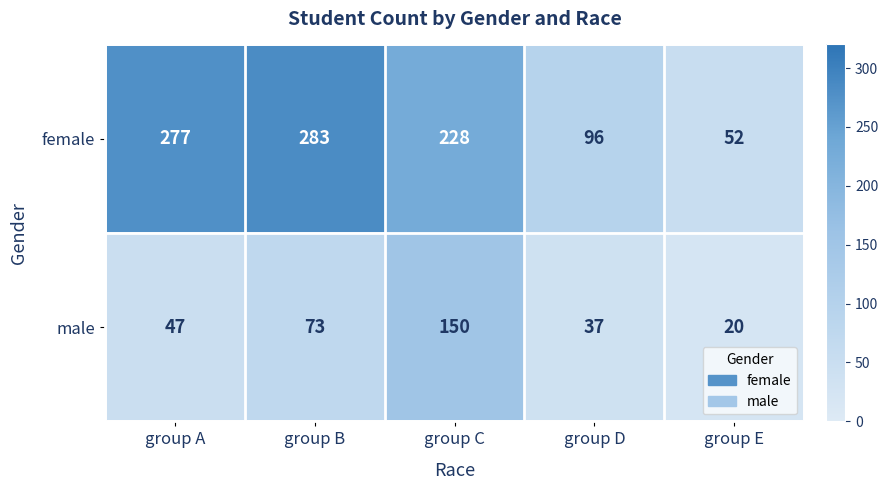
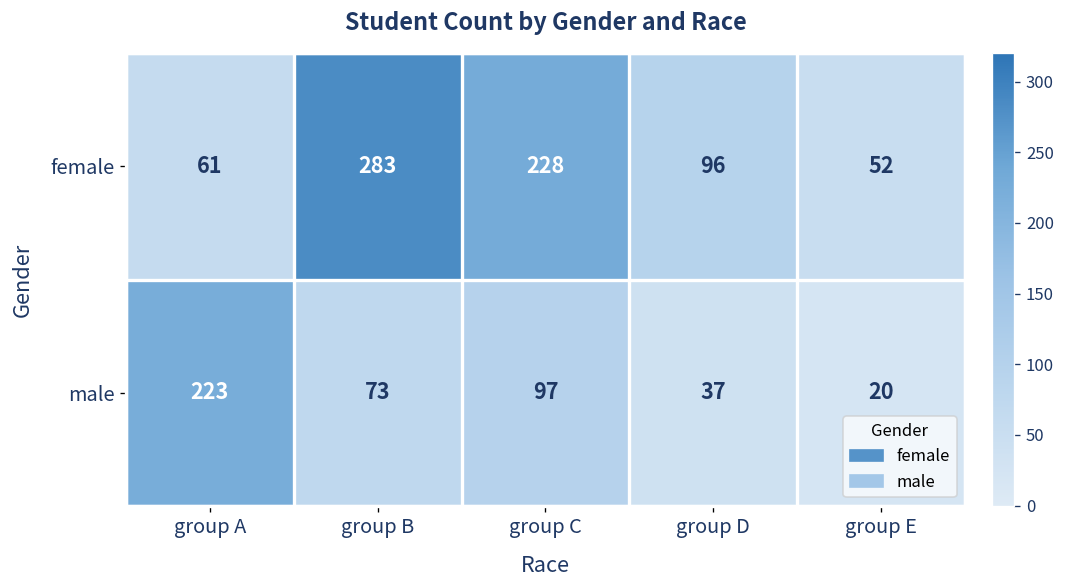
  {
    "female": {
-     "group A": 277,
+     "group A": 61,
      "group B": 283,
      "group C": 228,
      "group D": 96,
      "group E": 52
    },
    "male": {
-     "group A": 47,
+     "group A": 223,
      "group B": 73,
-     "group C": 150,
+     "group C": 97,
      "group D": 37,
      "group E": 20
    }
  }
